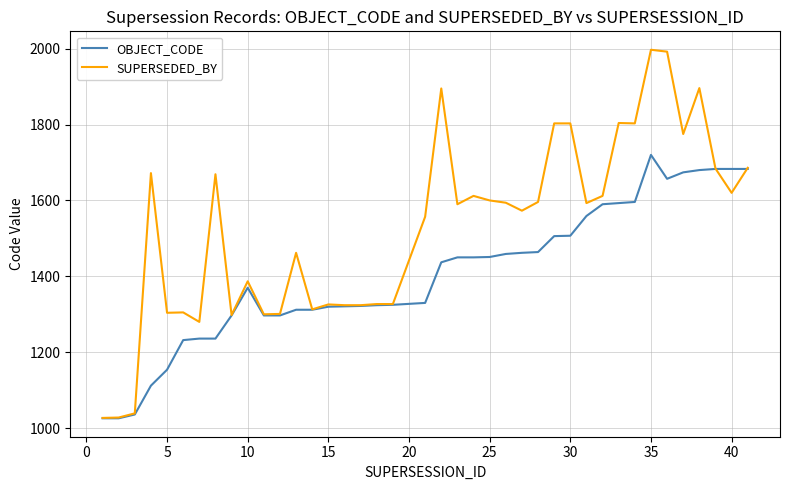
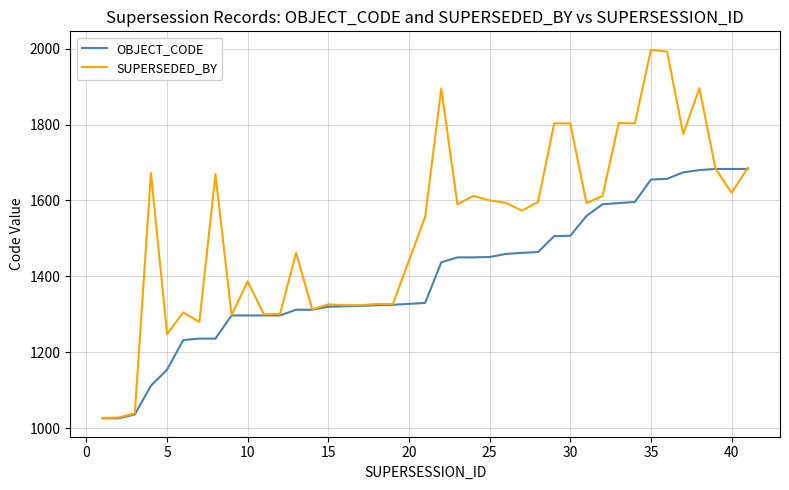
  {
    "OBJECT_CODE": {
      "5": 1150,
-     "10": 1370,
+     "10": 1300,
      "25": 1450,
      "30": 1510,
-     "35": 1720,
+     "35": 1660,
      "40": 1680
    },
    "SUPERSEDED_BY": {
-     "5": 1300,
+     "5": 1250,
      "10": 1390,
      "25": 1600,
      "30": 1800,
      "35": 2000,
      "40": 1620
    }
  }
